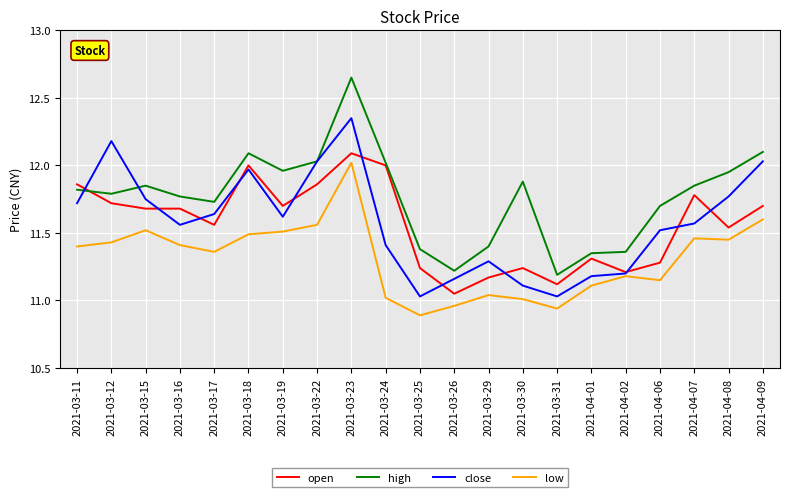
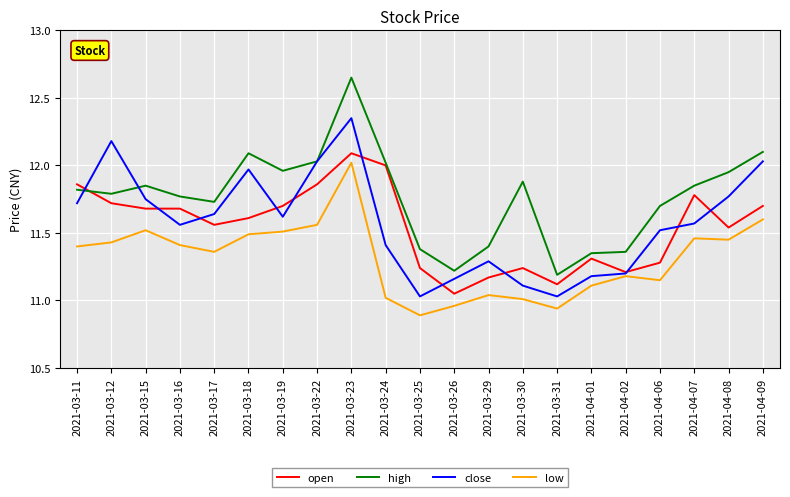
  {
    "open": {
      "2021-03-11": 11.86,
      "2021-03-12": 11.72,
      "2021-03-15": 11.68,
      "2021-03-16": 11.68,
      "2021-03-17": 11.56,
-     "2021-03-18": 12.00,
+     "2021-03-18": 11.61,
      "2021-03-19": 11.70,
      "2021-03-22": 11.86,
      "2021-03-23": 12.09,
      "2021-03-24": 12.00,
      "2021-03-25": 11.24,
      "2021-03-26": 11.05,
      "2021-03-29": 11.17,
      "2021-03-30": 11.24,
      "2021-03-31": 11.12,
      "2021-04-01": 11.31,
      "2021-04-06": 11.28,
      "2021-04-07": 11.78,
      "2021-04-08": 11.54,
      "2021-04-09": 11.70
    },
    "high": {
      "2021-03-11": 11.82,
      "2021-03-12": 11.79,
      "2021-03-15": 11.85,
      "2021-03-16": 11.77,
      "2021-03-17": 11.73,
      "2021-03-18": 12.09,
      "2021-03-19": 11.96,
      "2021-03-23": 12.65,
      "2021-03-24": 12.02,
      "2021-03-25": 11.38,
      "2021-03-26": 11.22,
      "2021-03-29": 11.40,
      "2021-03-30": 11.88,
      "2021-03-31": 11.19,
      "2021-04-01": 11.35,
      "2021-04-02": 11.36,
      "2021-04-06": 11.70,
      "2021-04-07": 11.85,
      "2021-04-08": 11.95,
      "2021-04-09": 12.10
    },
    "close": {
      "2021-03-11": 11.72,
      "2021-03-12": 12.18,
      "2021-03-15": 11.75,
      "2021-03-16": 11.56,
      "2021-03-17": 11.64,
      "2021-03-18": 11.97,
      "2021-03-19": 11.62,
      "2021-03-23": 12.35,
      "2021-03-24": 11.41,
      "2021-03-25": 11.03,
      "2021-03-26": 11.16,
      "2021-03-29": 11.29,
      "2021-03-30": 11.11,
      "2021-03-31": 11.03,
      "2021-04-01": 11.18,
      "2021-04-06": 11.52,
      "2021-04-07": 11.57,
      "2021-04-08": 11.77,
      "2021-04-09": 12.03
    },
    "low": {
      "2021-03-11": 11.40,
      "2021-03-12": 11.43,
      "2021-03-15": 11.52,
      "2021-03-16": 11.41,
      "2021-03-17": 11.36,
      "2021-03-18": 11.49,
      "2021-03-19": 11.51,
      "2021-03-22": 11.56,
      "2021-03-23": 12.02,
      "2021-03-24": 11.02,
      "2021-03-25": 10.89,
      "2021-03-26": 10.96,
      "2021-03-29": 11.04,
      "2021-03-30": 11.01,
      "2021-03-31": 10.94,
      "2021-04-01": 11.11,
      "2021-04-02": 11.18,
      "2021-04-06": 11.15,
      "2021-04-07": 11.46,
      "2021-04-08": 11.45,
      "2021-04-09": 11.60
    }
  }
